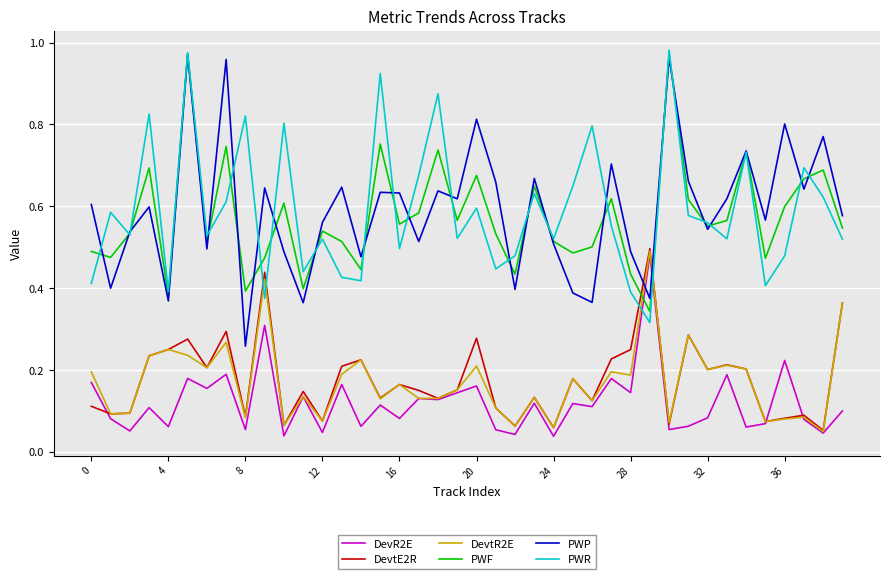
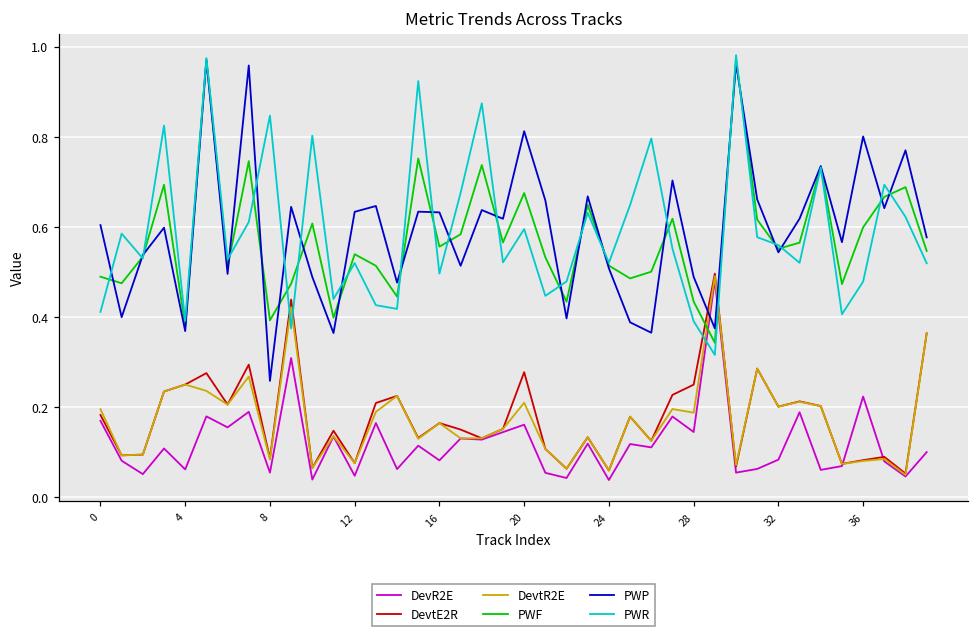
  {
    "DevR2E": {
      "0": 0.17,
      "4": 0.06,
      "8": 0.05,
      "12": 0.05,
      "16": 0.08,
      "20": 0.16,
      "24": 0.04,
      "28": 0.14,
      "32": 0.08,
      "36": 0.22
    },
    "DevtE2R": {
-     "0": 0.11,
+     "0": 0.18,
      "20": 0.28,
      "28": 0.25
    },
    "DevtR2E": {
      "0": 0.20,
      "20": 0.21,
      "28": 0.19
    },
    "PWF": {
      "0": 0.49,
      "4": 0.38,
      "8": 0.39,
      "12": 0.54,
      "16": 0.56,
      "20": 0.68,
      "28": 0.43,
      "32": 0.55,
      "36": 0.60
    },
    "PWP": {
      "0": 0.60,
      "4": 0.37,
      "8": 0.26,
-     "12": 0.56,
+     "12": 0.63,
      "16": 0.63,
      "20": 0.81,
      "28": 0.49,
      "32": 0.54,
      "36": 0.80
    },
    "PWR": {
      "0": 0.41,
      "4": 0.39,
-     "8": 0.82,
+     "8": 0.85,
      "12": 0.52,
      "16": 0.50,
      "20": 0.60,
      "24": 0.52,
      "28": 0.39,
      "32": 0.56,
      "36": 0.48
    }
  }
